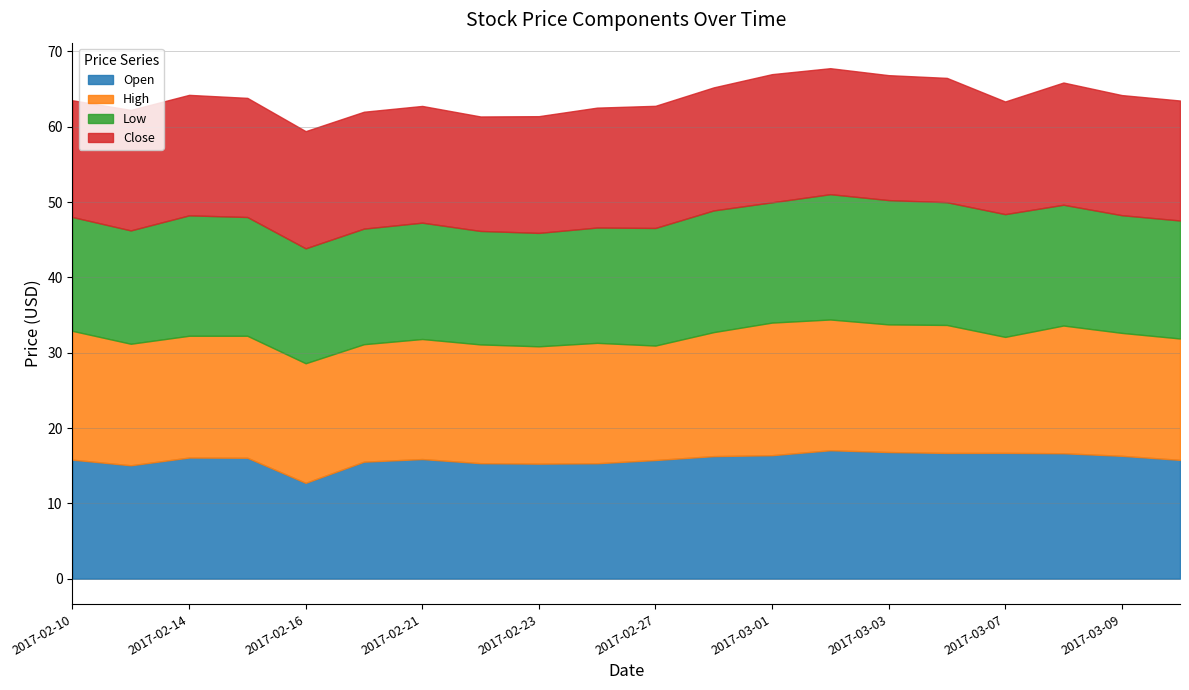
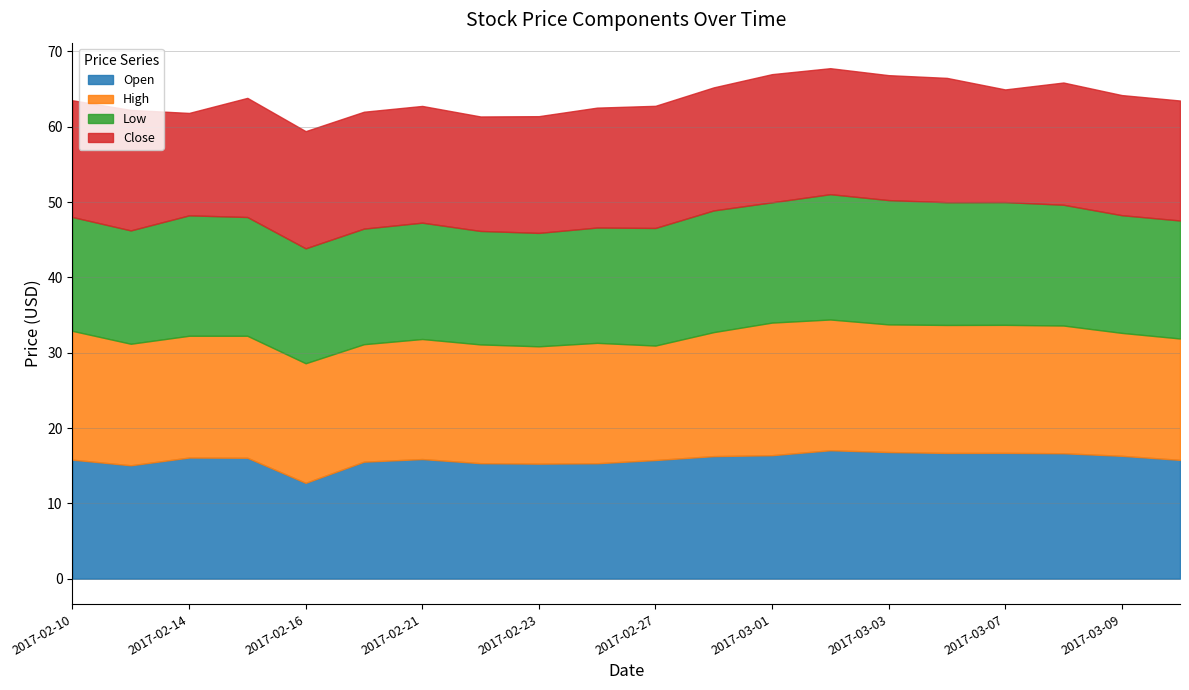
  {
    "Open": {
      "2017-02-10": 16,
      "2017-02-14": 16,
      "2017-02-16": 13,
      "2017-02-21": 16,
      "2017-02-23": 15,
      "2017-02-27": 16,
      "2017-03-01": 16,
      "2017-03-03": 17,
      "2017-03-07": 17,
      "2017-03-09": 16
    },
    "High": {
      "2017-02-10": 17,
      "2017-02-14": 16,
      "2017-02-16": 16,
      "2017-02-21": 16,
      "2017-02-23": 16,
      "2017-02-27": 15,
      "2017-03-01": 18,
      "2017-03-03": 17,
-     "2017-03-07": 15,
+     "2017-03-07": 17,
      "2017-03-09": 16
    },
    "Low": {
      "2017-02-10": 15,
      "2017-02-14": 16,
      "2017-02-16": 15,
      "2017-02-21": 15,
      "2017-02-23": 15,
      "2017-02-27": 16,
      "2017-03-01": 16,
      "2017-03-03": 17,
      "2017-03-07": 16,
      "2017-03-09": 16
    },
    "Close": {
      "2017-02-10": 16,
-     "2017-02-14": 16,
+     "2017-02-14": 14,
      "2017-02-16": 16,
      "2017-02-21": 16,
      "2017-02-23": 16,
      "2017-02-27": 16,
      "2017-03-01": 17,
      "2017-03-03": 17,
      "2017-03-07": 15,
      "2017-03-09": 16
    }
  }
